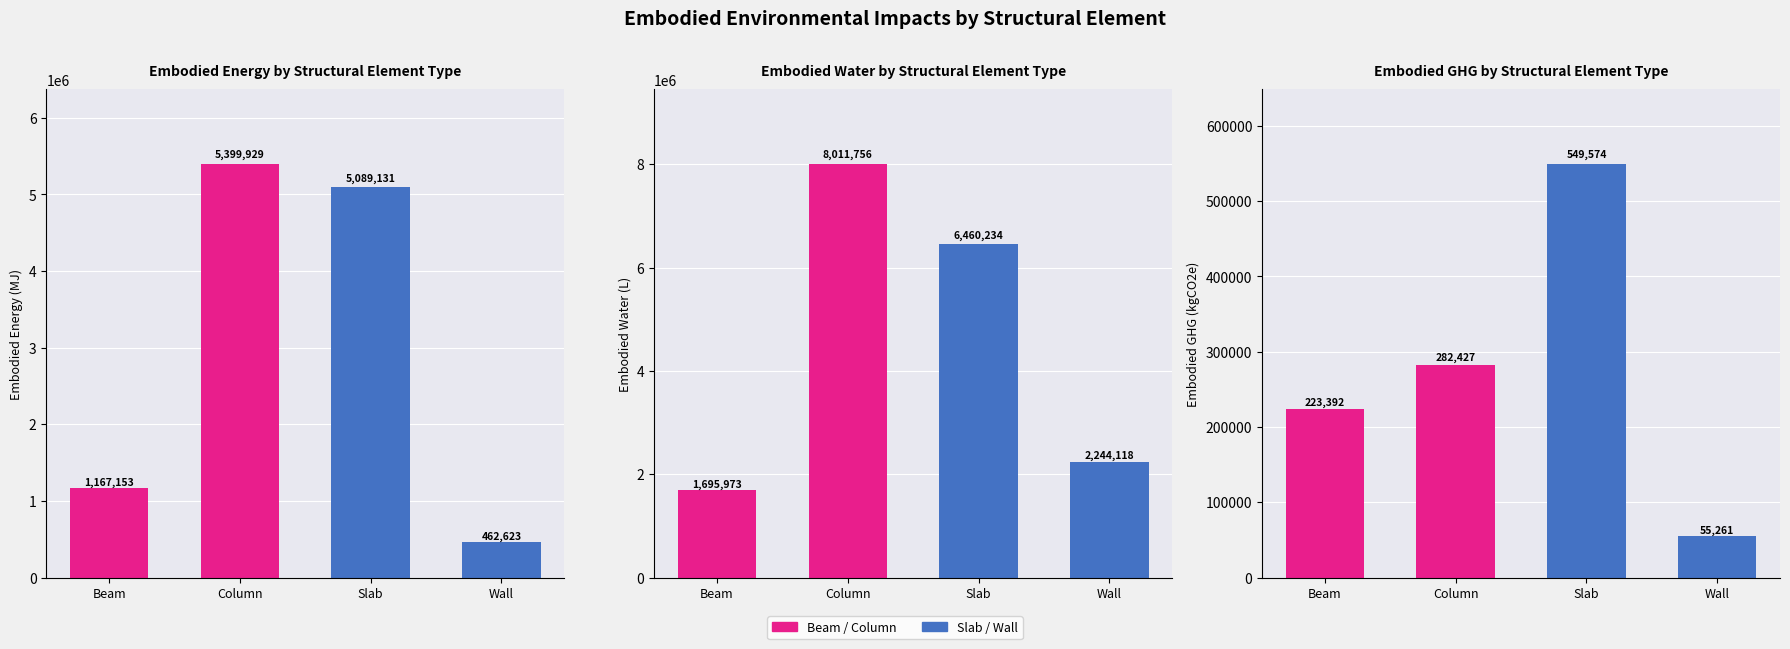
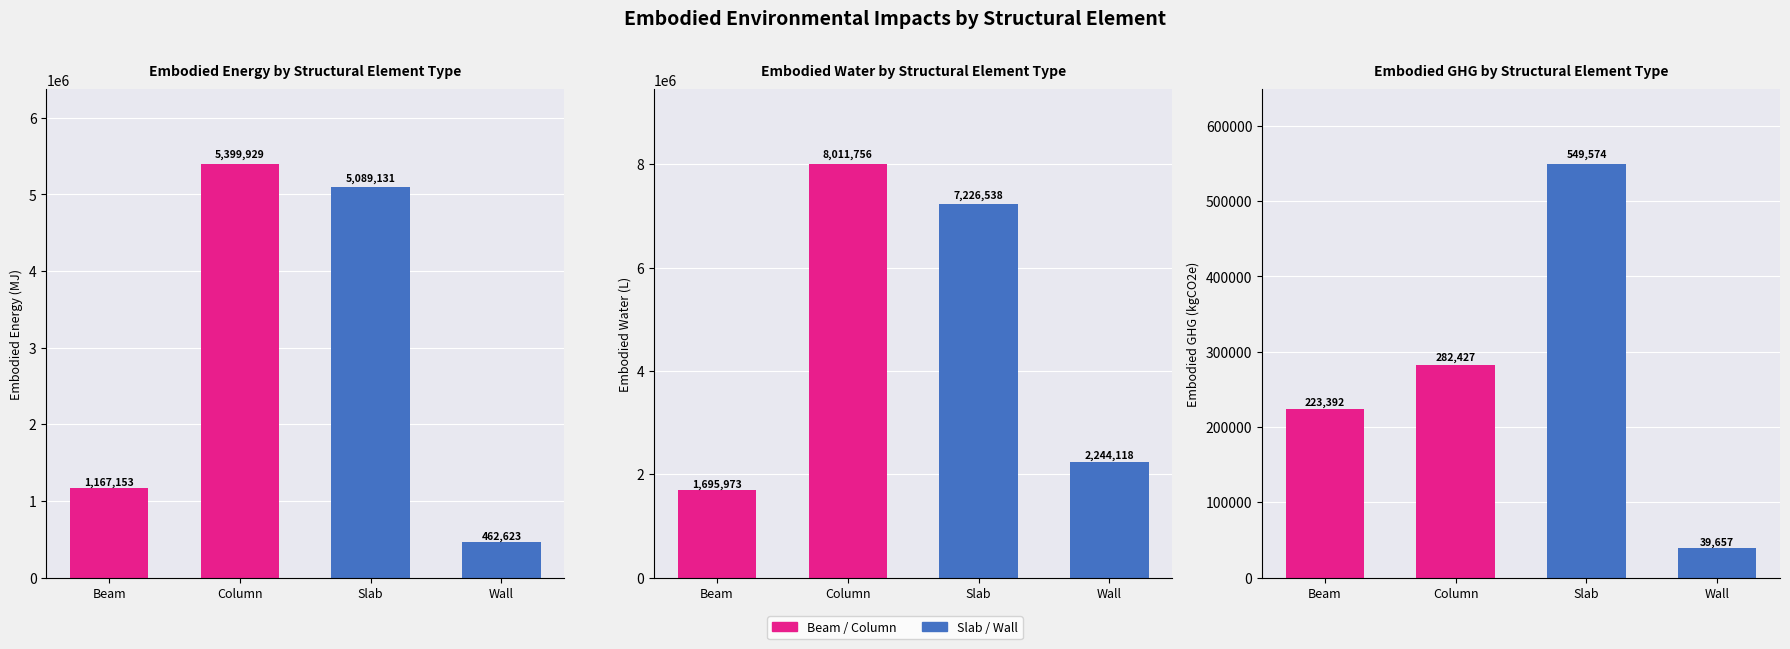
  {
    "Embodied Energy by Structural Element Type": {
      "Beam": "1,167,153",
      "Column": "5,399,929",
      "Slab": "5,089,131",
      "Wall": "462,623"
    },
    "Embodied Water by Structural Element Type": {
      "Beam": "1,695,973",
      "Column": "8,011,756",
-     "Slab": "6,460,234",
+     "Slab": "7,226,538",
      "Wall": "2,244,118"
    },
    "Embodied GHG by Structural Element Type": {
      "Beam": "223,392",
      "Column": "282,427",
      "Slab": "549,574",
-     "Wall": "55,261"
+     "Wall": "39,657"
    }
  }
